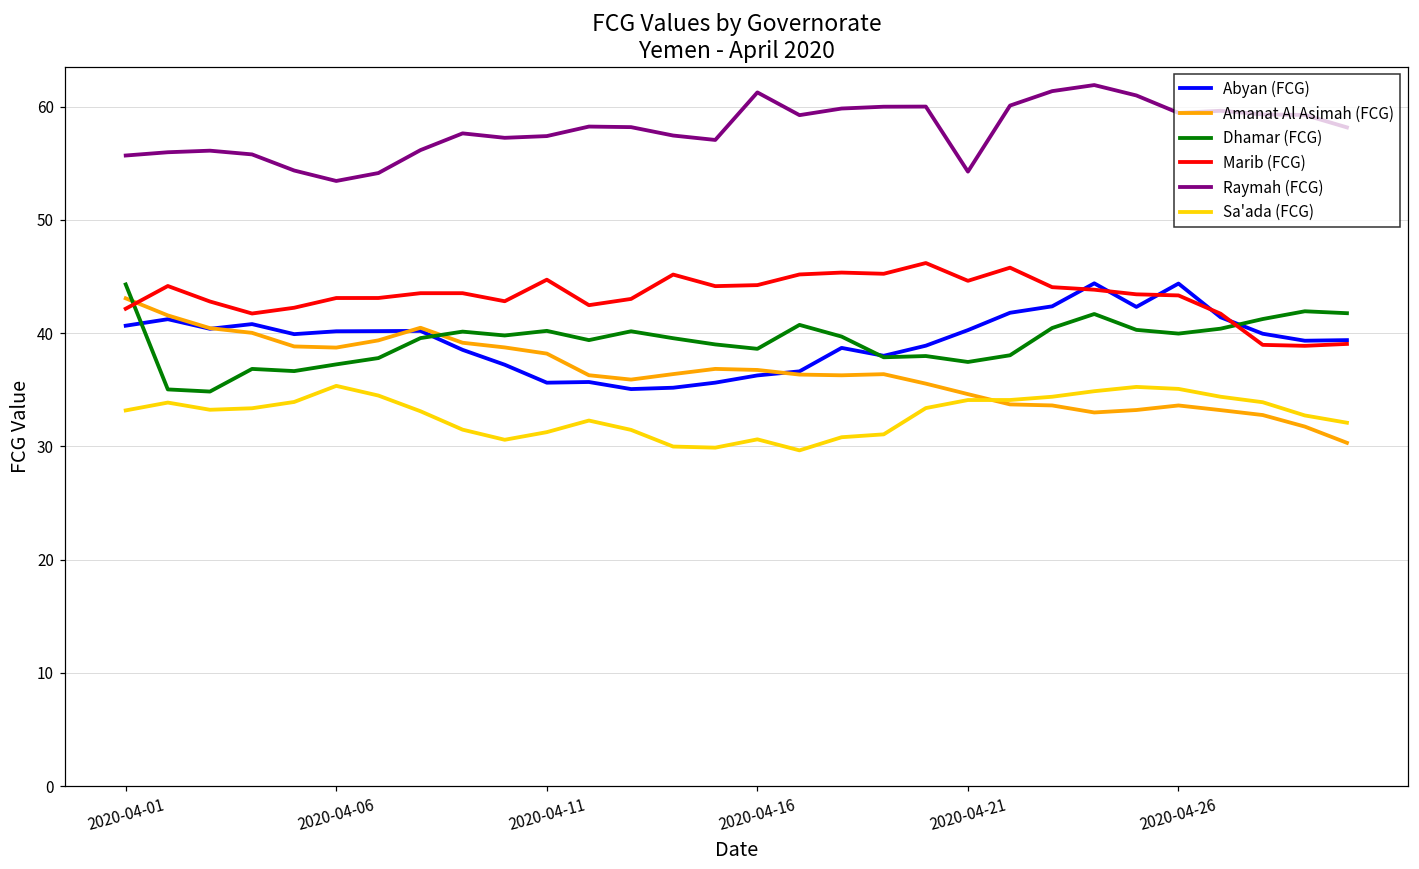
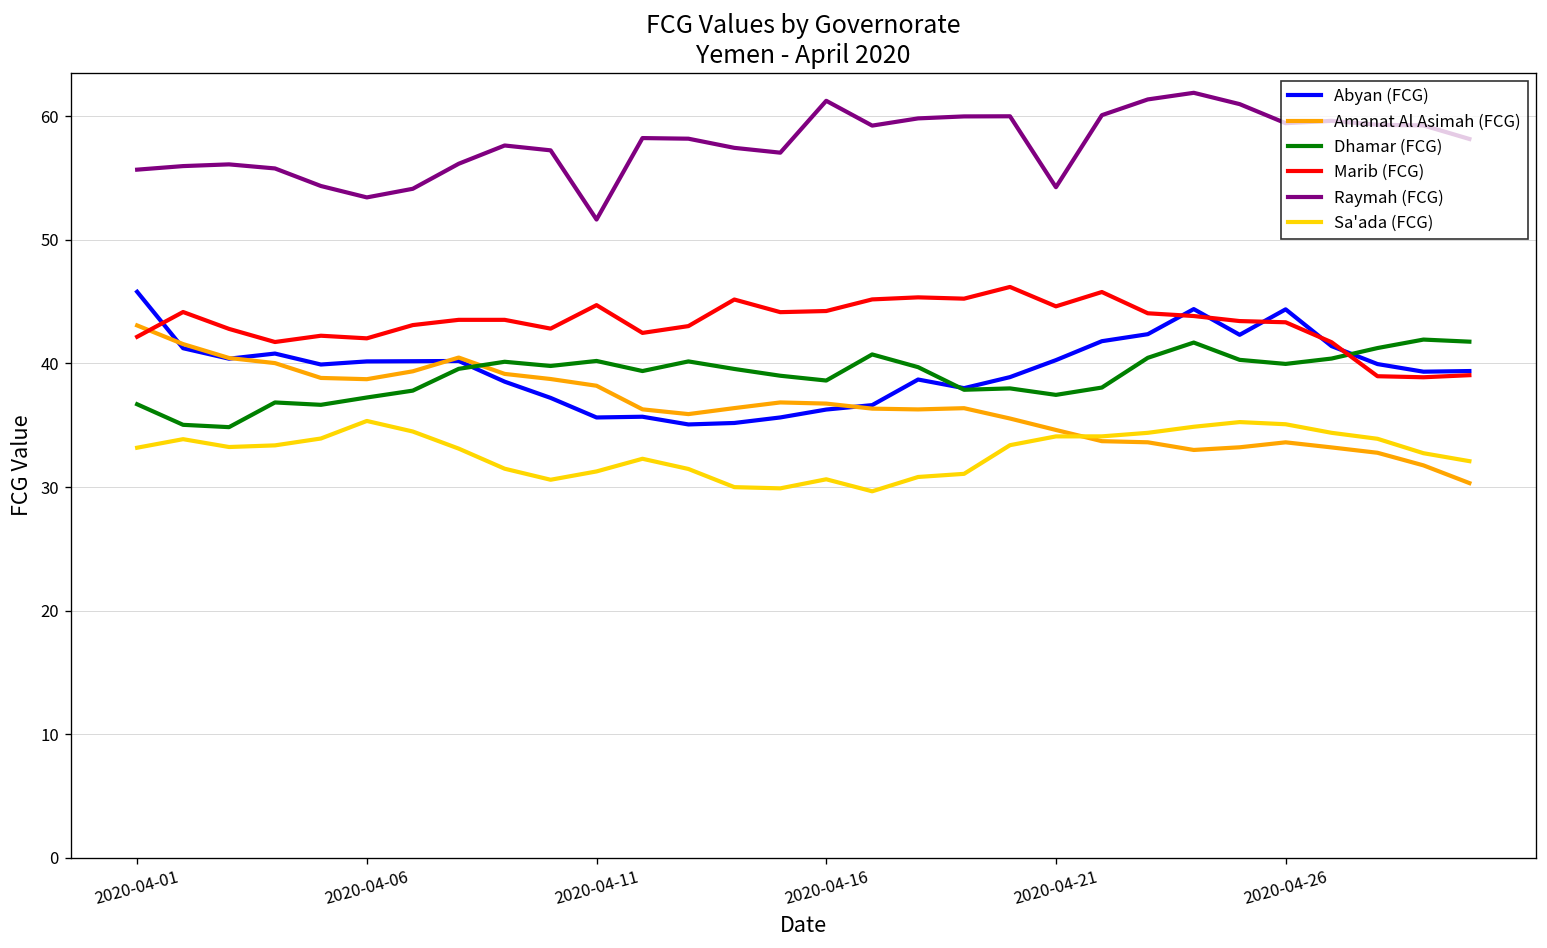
  {
    "Abyan (FCG)": {
-     "2020-04-01": 40.7,
+     "2020-04-01": 45.8,
      "2020-04-06": 40.2,
      "2020-04-11": 35.6,
      "2020-04-16": 36.3,
      "2020-04-21": 40.3,
      "2020-04-26": 44.4
    },
    "Dhamar (FCG)": {
-     "2020-04-01": 44.3,
+     "2020-04-01": 36.7,
      "2020-04-06": 37.2,
      "2020-04-11": 40.2,
      "2020-04-16": 38.6,
      "2020-04-21": 37.5,
      "2020-04-26": 40.0
    },
    "Marib (FCG)": {
      "2020-04-01": 42.2,
-     "2020-04-06": 43.1,
+     "2020-04-06": 42.0,
      "2020-04-11": 44.7,
      "2020-04-16": 44.2,
      "2020-04-21": 44.6,
      "2020-04-26": 43.3
    },
    "Raymah (FCG)": {
      "2020-04-01": 55.7,
      "2020-04-06": 53.4,
-     "2020-04-11": 57.4,
+     "2020-04-11": 51.6,
      "2020-04-16": 61.3,
      "2020-04-21": 54.3
    }
  }
